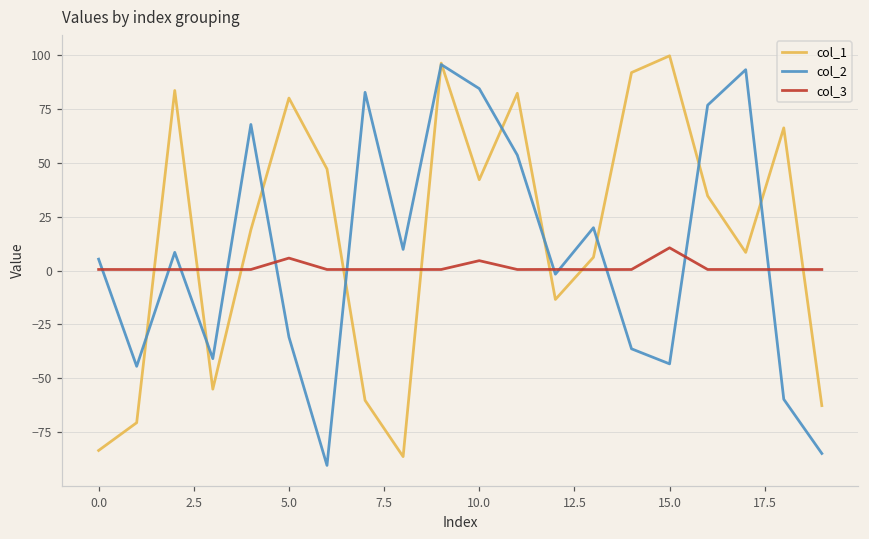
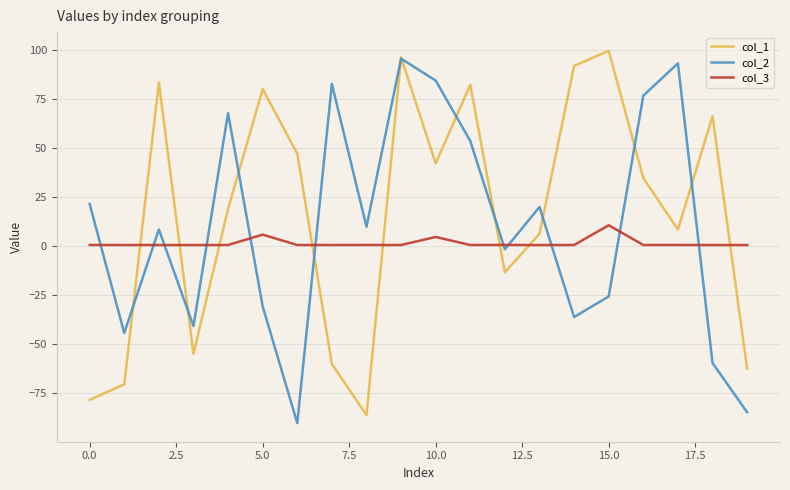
  {
    "col_1": {
-     "0.0": -83,
+     "0.0": -79,
      "5.0": 80,
      "10.0": 42,
      "15.0": 100
    },
    "col_2": {
-     "0.0": 5,
+     "0.0": 21,
      "5.0": -31,
      "10.0": 84,
-     "15.0": -43
+     "15.0": -26
    },
    "col_3": {
      "0.0": 1,
      "5.0": 6,
      "10.0": 5,
      "15.0": 11
    }
  }
